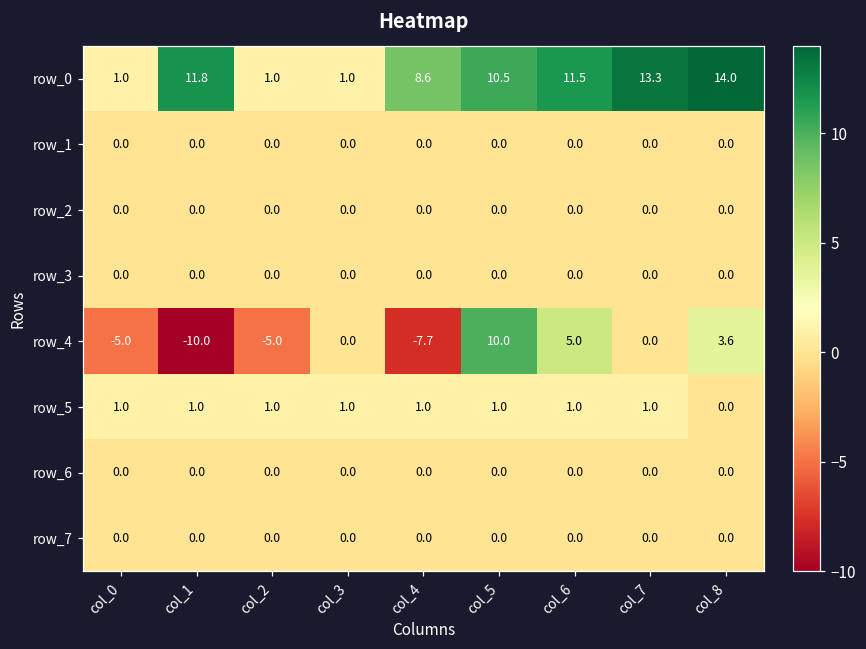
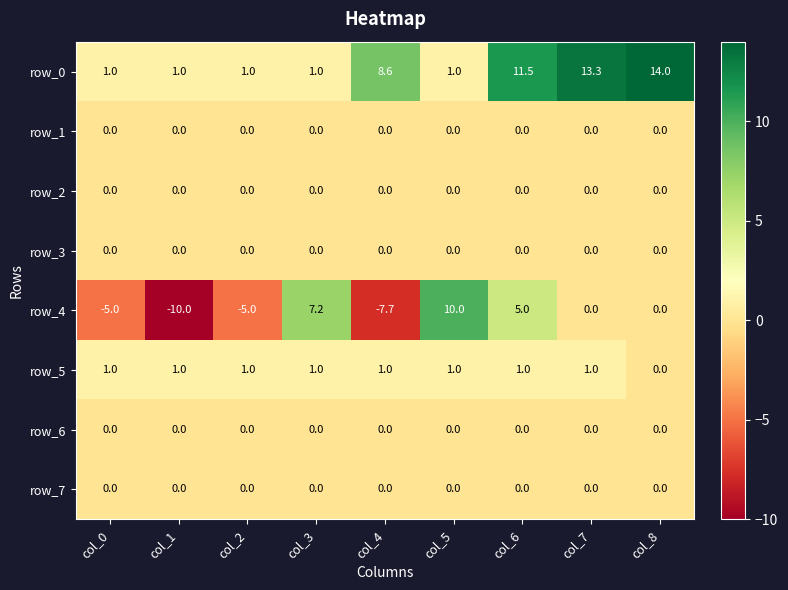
  {
    "row_0": {
      "col_0": 1.0,
-     "col_1": 11.8,
+     "col_1": 1.0,
      "col_2": 1.0,
      "col_3": 1.0,
      "col_4": 8.6,
-     "col_5": 10.5,
+     "col_5": 1.0,
      "col_6": 11.5,
      "col_7": 13.3,
      "col_8": 14.0
    },
    "row_1": {
      "col_0": 0.0,
      "col_1": 0.0,
      "col_2": 0.0,
      "col_3": 0.0,
      "col_4": 0.0,
      "col_5": 0.0,
      "col_6": 0.0,
      "col_7": 0.0,
      "col_8": 0.0
    },
    "row_2": {
      "col_0": 0.0,
      "col_1": 0.0,
      "col_2": 0.0,
      "col_3": 0.0,
      "col_4": 0.0,
      "col_5": 0.0,
      "col_6": 0.0,
      "col_7": 0.0,
      "col_8": 0.0
    },
    "row_3": {
      "col_0": 0.0,
      "col_1": 0.0,
      "col_2": 0.0,
      "col_3": 0.0,
      "col_4": 0.0,
      "col_5": 0.0,
      "col_6": 0.0,
      "col_7": 0.0,
      "col_8": 0.0
    },
    "row_4": {
      "col_0": -5.0,
      "col_1": -10.0,
      "col_2": -5.0,
-     "col_3": 0.0,
+     "col_3": 7.2,
      "col_4": -7.7,
      "col_5": 10.0,
      "col_6": 5.0,
      "col_7": 0.0,
-     "col_8": 3.6
+     "col_8": 0.0
    },
    "row_5": {
      "col_0": 1.0,
      "col_1": 1.0,
      "col_2": 1.0,
      "col_3": 1.0,
      "col_4": 1.0,
      "col_5": 1.0,
      "col_6": 1.0,
      "col_7": 1.0,
      "col_8": 0.0
    },
    "row_6": {
      "col_0": 0.0,
      "col_1": 0.0,
      "col_2": 0.0,
      "col_3": 0.0,
      "col_4": 0.0,
      "col_5": 0.0,
      "col_6": 0.0,
      "col_7": 0.0,
      "col_8": 0.0
    },
    "row_7": {
      "col_0": 0.0,
      "col_1": 0.0,
      "col_2": 0.0,
      "col_3": 0.0,
      "col_4": 0.0,
      "col_5": 0.0,
      "col_6": 0.0,
      "col_7": 0.0,
      "col_8": 0.0
    }
  }
